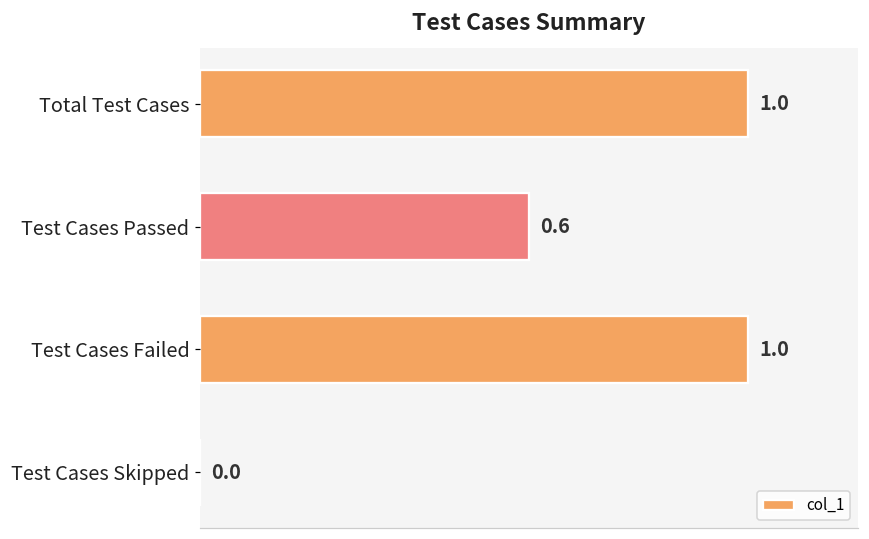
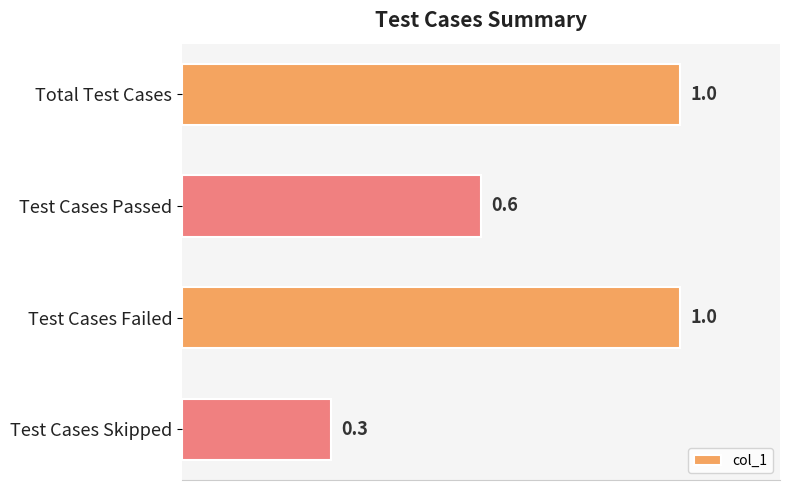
  {
    "Total Test Cases": 1.0,
    "Test Cases Passed": 0.6,
    "Test Cases Failed": 1.0,
-   "Test Cases Skipped": 0.0
+   "Test Cases Skipped": 0.3
  }
